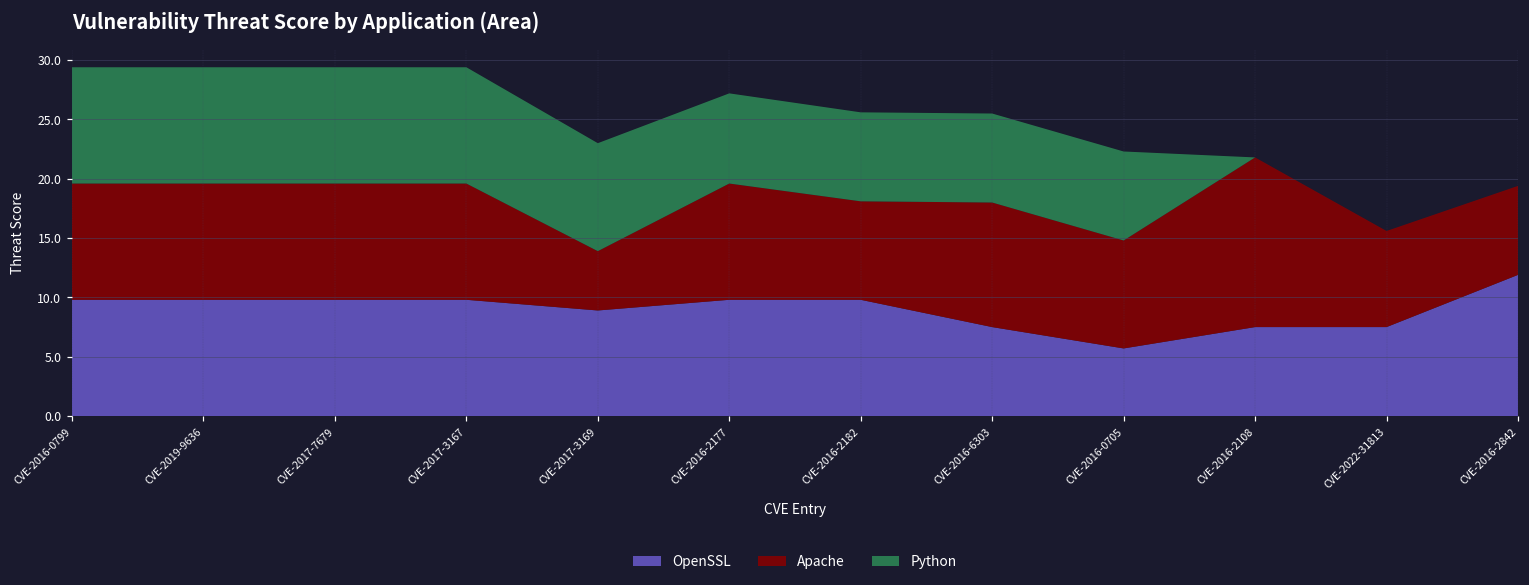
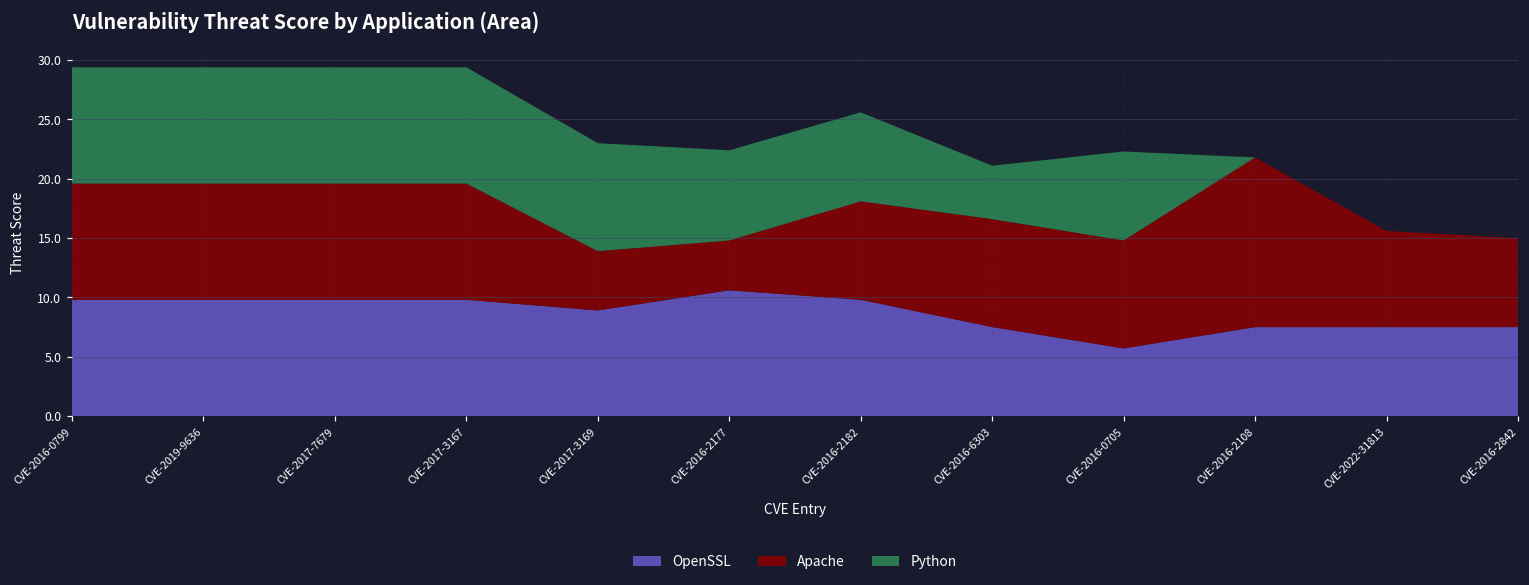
  {
    "OpenSSL": {
      "CVE-2016-0799": 9.8,
      "CVE-2019-9636": 9.8,
      "CVE-2017-7679": 9.8,
      "CVE-2017-3167": 9.8,
      "CVE-2017-3169": 8.9,
-     "CVE-2016-2177": 9.8,
+     "CVE-2016-2177": 10.6,
      "CVE-2016-2182": 9.8,
      "CVE-2016-6303": 7.5,
      "CVE-2016-0705": 5.7,
      "CVE-2016-2108": 7.5,
      "CVE-2022-31813": 7.5,
-     "CVE-2016-2842": 11.9
+     "CVE-2016-2842": 7.5
    },
    "Apache": {
      "CVE-2016-0799": 9.8,
      "CVE-2019-9636": 9.8,
      "CVE-2017-7679": 9.8,
      "CVE-2017-3167": 9.8,
      "CVE-2017-3169": 5.0,
-     "CVE-2016-2177": 9.8,
+     "CVE-2016-2177": 4.2,
      "CVE-2016-2182": 8.3,
-     "CVE-2016-6303": 10.5,
+     "CVE-2016-6303": 9.1,
      "CVE-2016-0705": 9.1
    },
    "Python": {
      "CVE-2016-0799": 9.8,
      "CVE-2019-9636": 9.8,
      "CVE-2017-7679": 9.8,
      "CVE-2017-3167": 9.8,
      "CVE-2017-3169": 9.1,
      "CVE-2016-2177": 7.6,
      "CVE-2016-2182": 7.5,
-     "CVE-2016-6303": 7.5,
+     "CVE-2016-6303": 4.5,
      "CVE-2016-0705": 7.5
    }
  }
